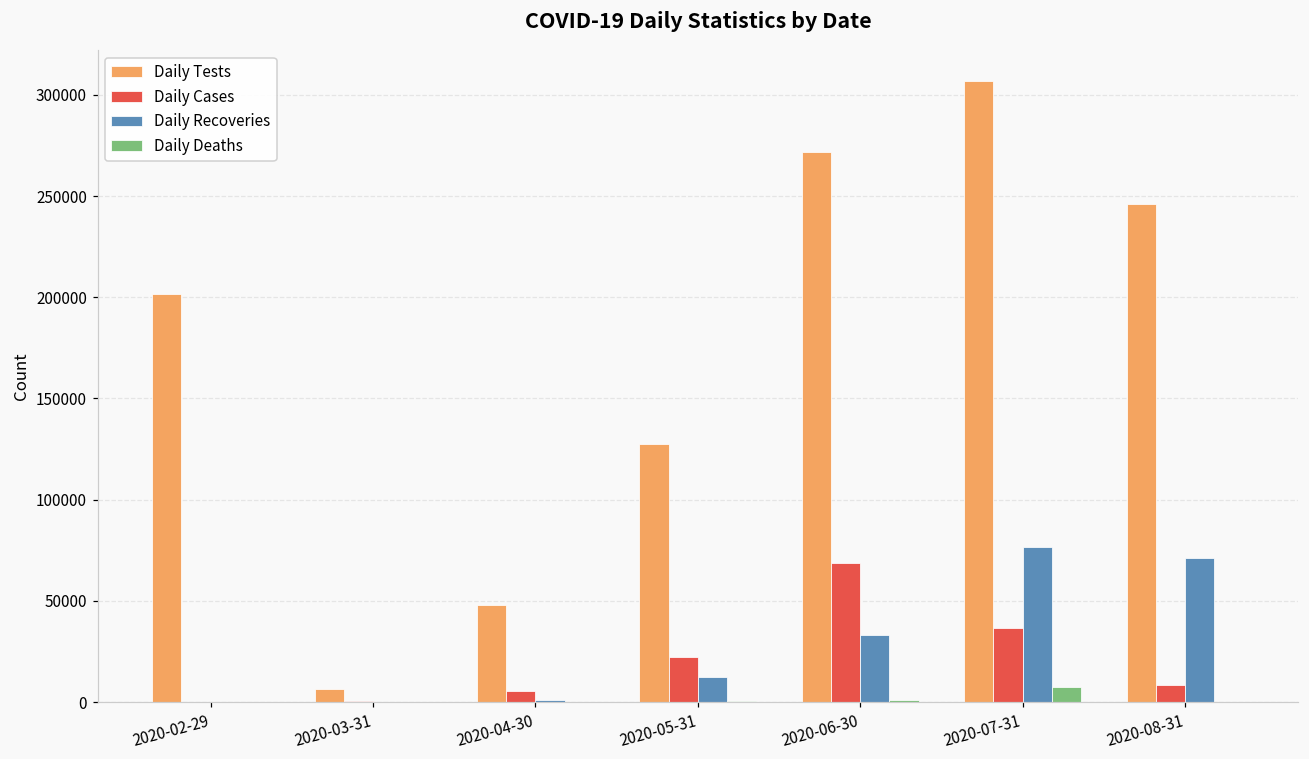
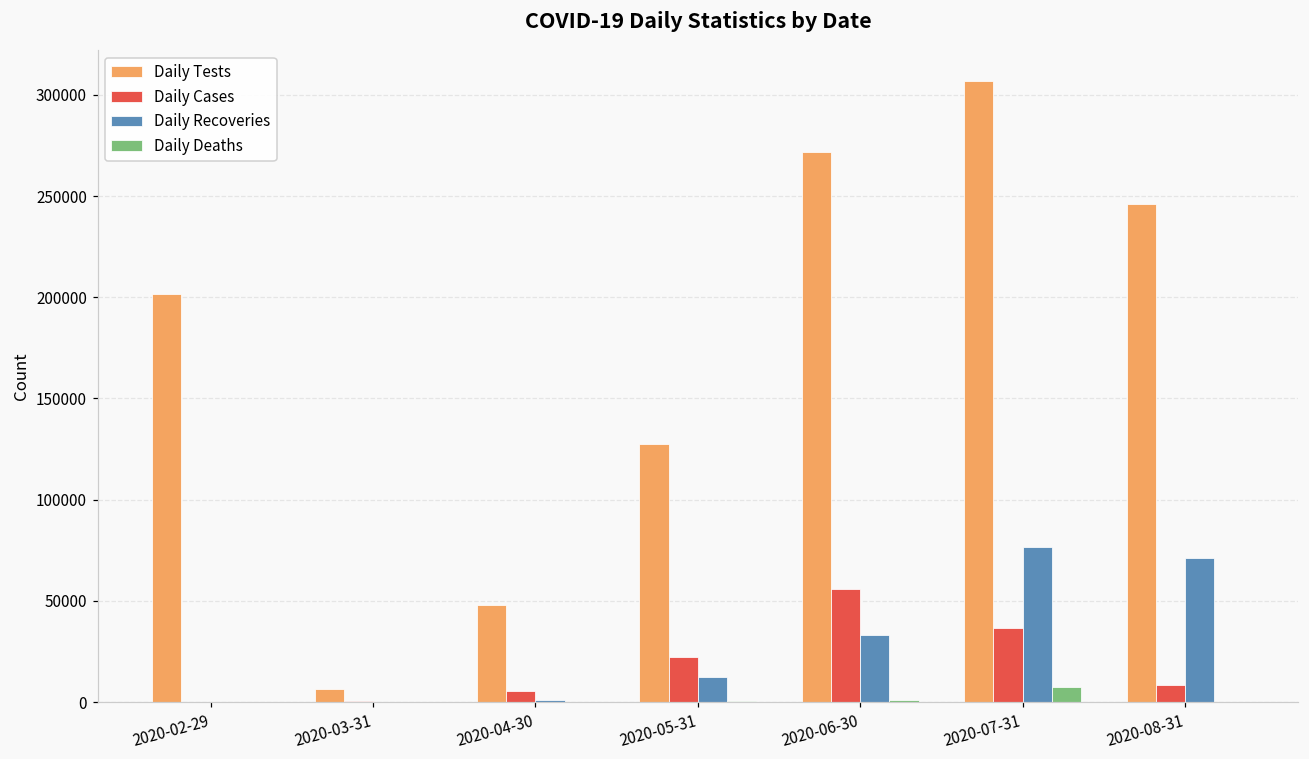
  {
    "Daily Tests": {
      "2020-02-29": 202000,
      "2020-03-31": 7000,
      "2020-04-30": 48000,
      "2020-05-31": 127000,
      "2020-06-30": 272000,
      "2020-07-31": 307000,
      "2020-08-31": 246000
    },
    "Daily Cases": {
      "2020-02-29": 0,
      "2020-04-30": 5000,
      "2020-05-31": 22000,
-     "2020-06-30": 69000,
+     "2020-06-30": 56000,
      "2020-07-31": 36000,
      "2020-08-31": 8000
    },
    "Daily Recoveries": {
      "2020-05-31": 13000,
      "2020-06-30": 33000,
      "2020-07-31": 76000,
      "2020-08-31": 71000
    },
    "Daily Deaths": {
      "2020-02-29": 0,
      "2020-07-31": 8000
    }
  }
